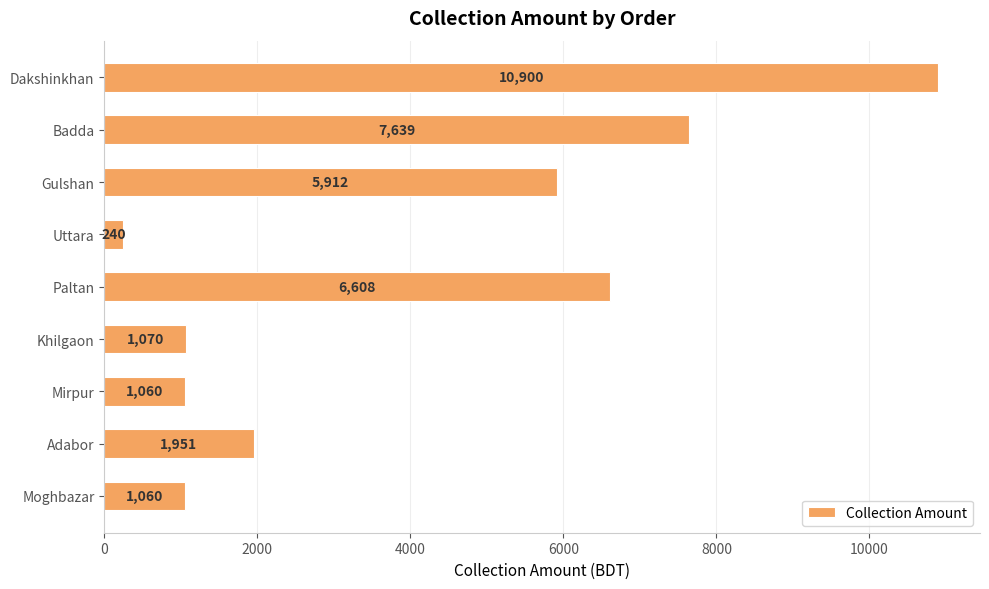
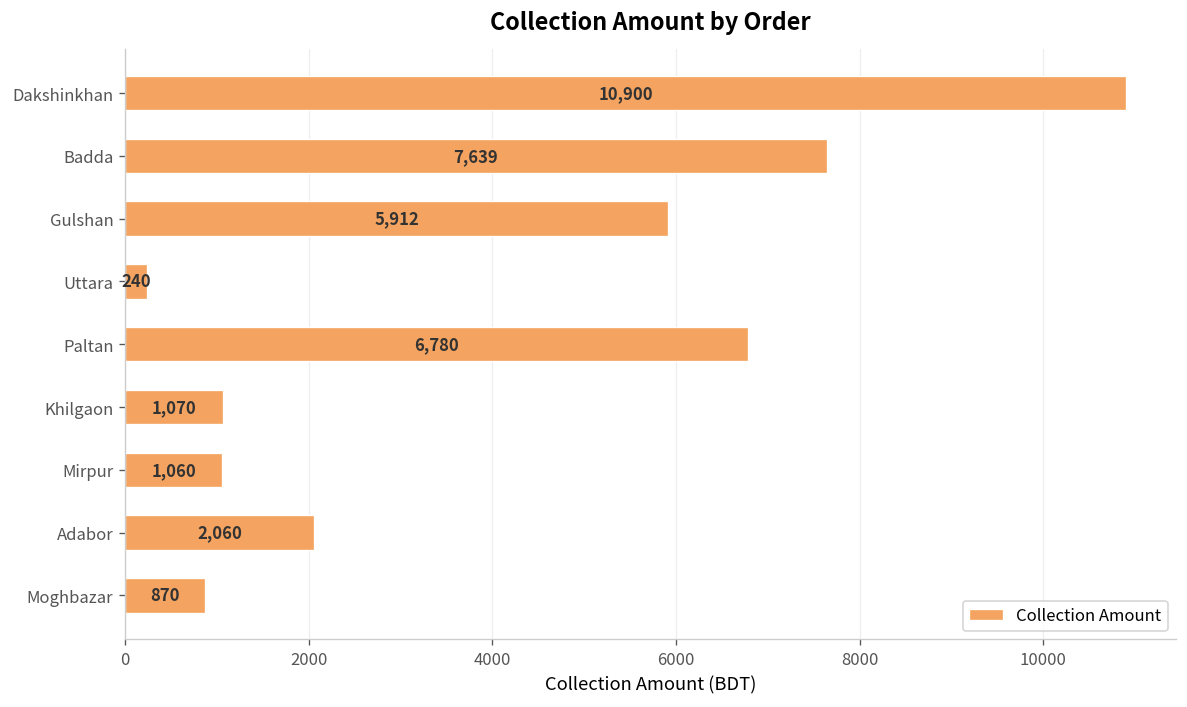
  {
    "Dakshinkhan": "10,900",
    "Badda": "7,639",
    "Gulshan": "5,912",
    "Uttara": "240",
-   "Paltan": "6,608",
+   "Paltan": "6,780",
    "Khilgaon": "1,070",
    "Mirpur": "1,060",
-   "Adabor": "1,951",
-   "Moghbazar": "1,060"
+   "Adabor": "2,060",
+   "Moghbazar": "870"
  }
